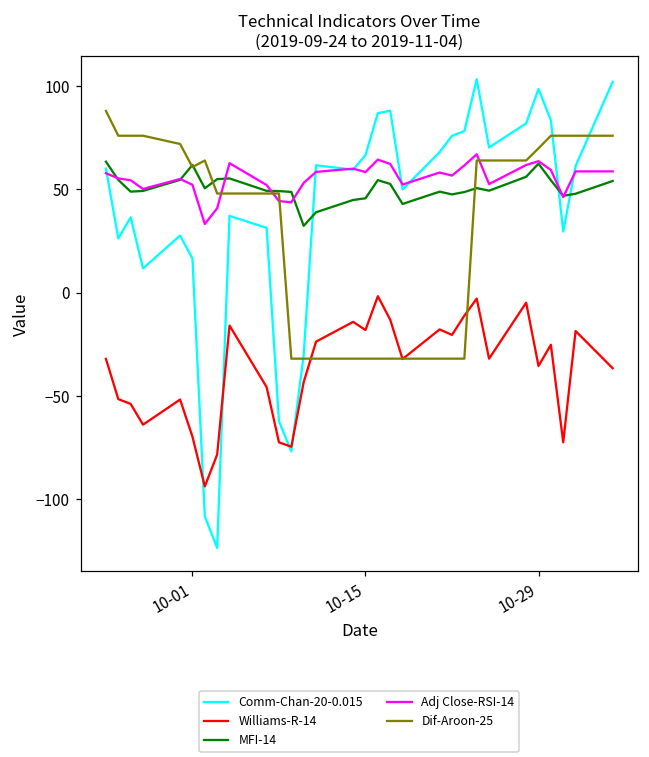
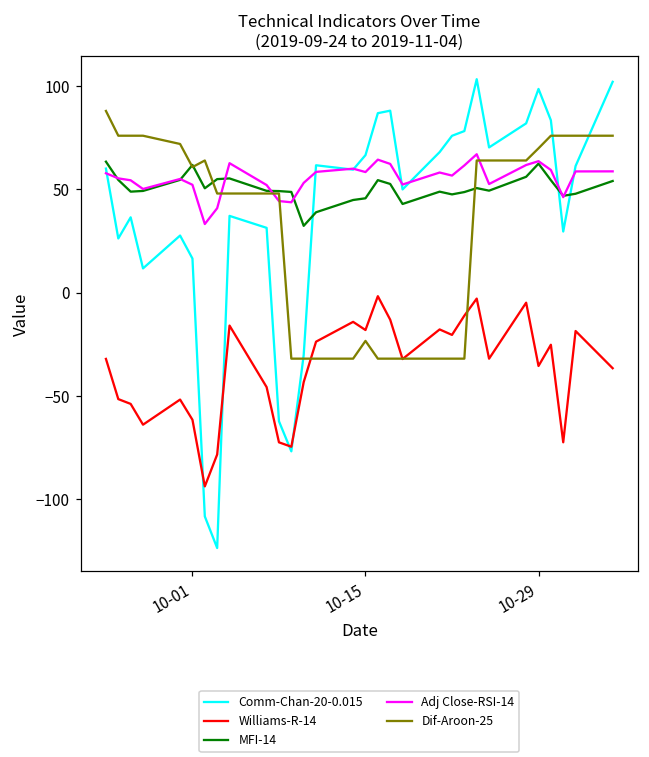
  {
    "Comm-Chan-20-0.015": {
      "10-01": 16,
      "10-15": 67,
      "10-29": 99
    },
    "Williams-R-14": {
-     "10-01": -70,
+     "10-01": -62,
      "10-15": -18,
      "10-29": -36
    },
    "MFI-14": {
      "10-15": 46
    },
    "Adj Close-RSI-14": {
      "10-01": 52,
      "10-15": 58
    },
    "Dif-Aroon-25": {
-     "10-15": -32,
+     "10-15": -23,
      "10-29": 70
    }
  }
